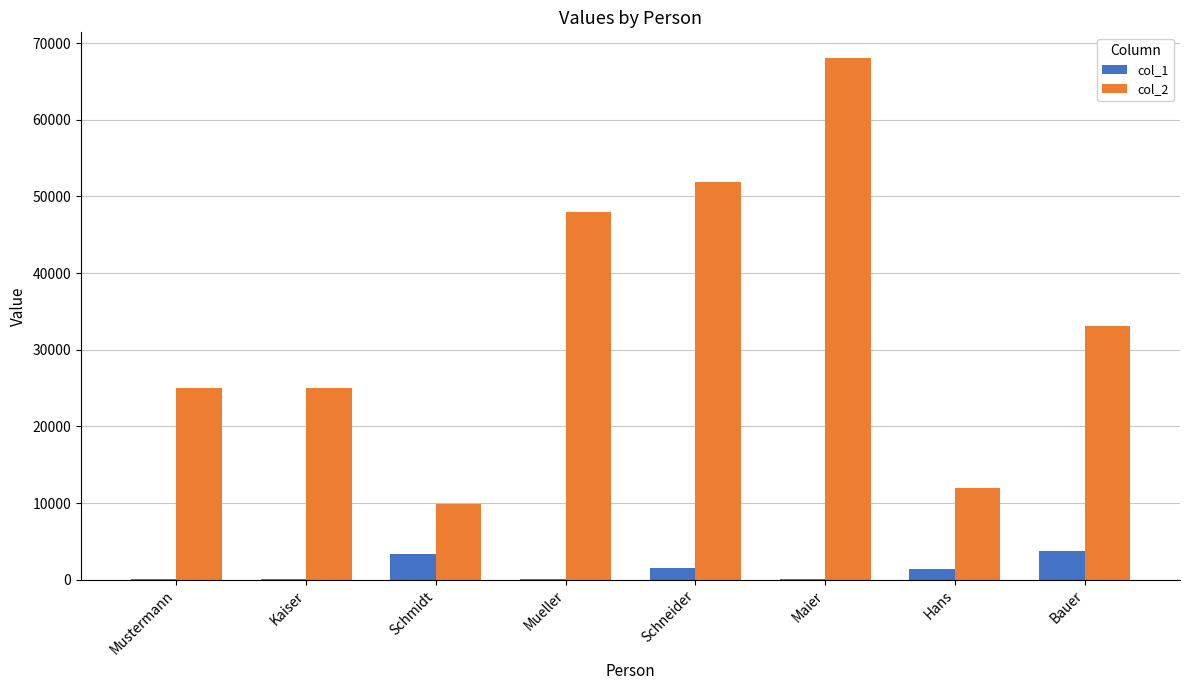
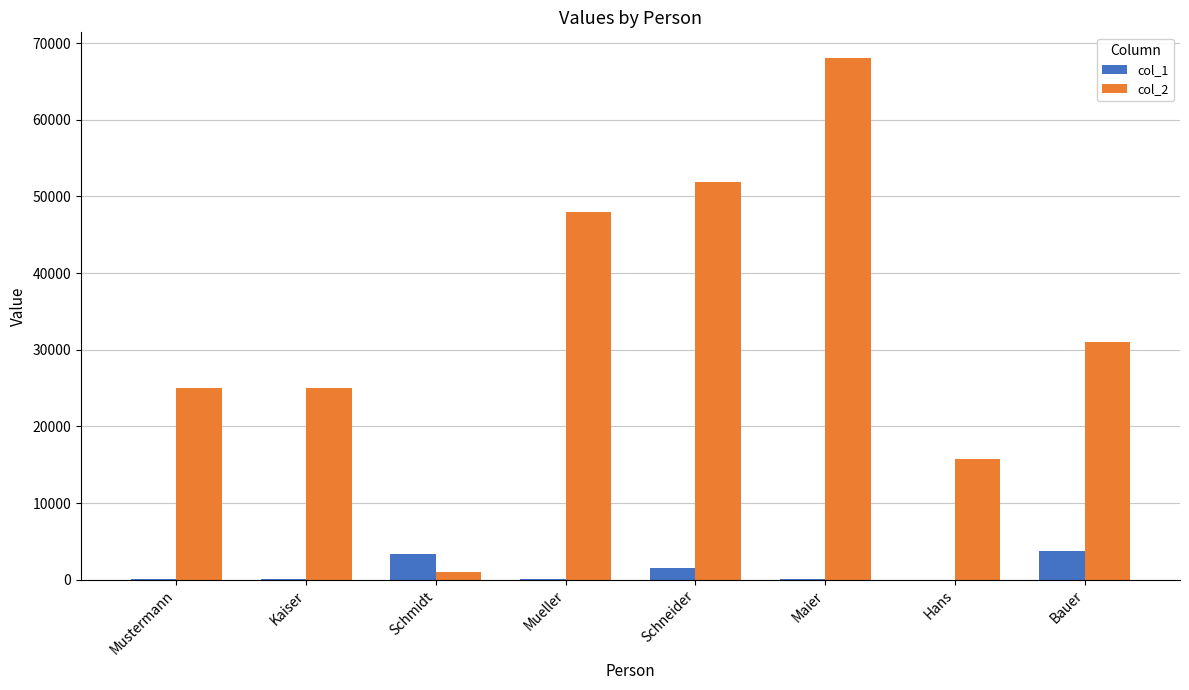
  {
    "col_1": {
      "Schmidt": 3000,
      "Schneider": 2000,
-     "Hans": 1000,
+     "Hans": 0,
      "Bauer": 4000
    },
    "col_2": {
      "Mustermann": 25000,
      "Kaiser": 25000,
-     "Schmidt": 10000,
+     "Schmidt": 1000,
      "Mueller": 48000,
      "Schneider": 52000,
      "Maier": 68000,
-     "Hans": 12000,
-     "Bauer": 33000
+     "Hans": 16000,
+     "Bauer": 31000
    }
  }
